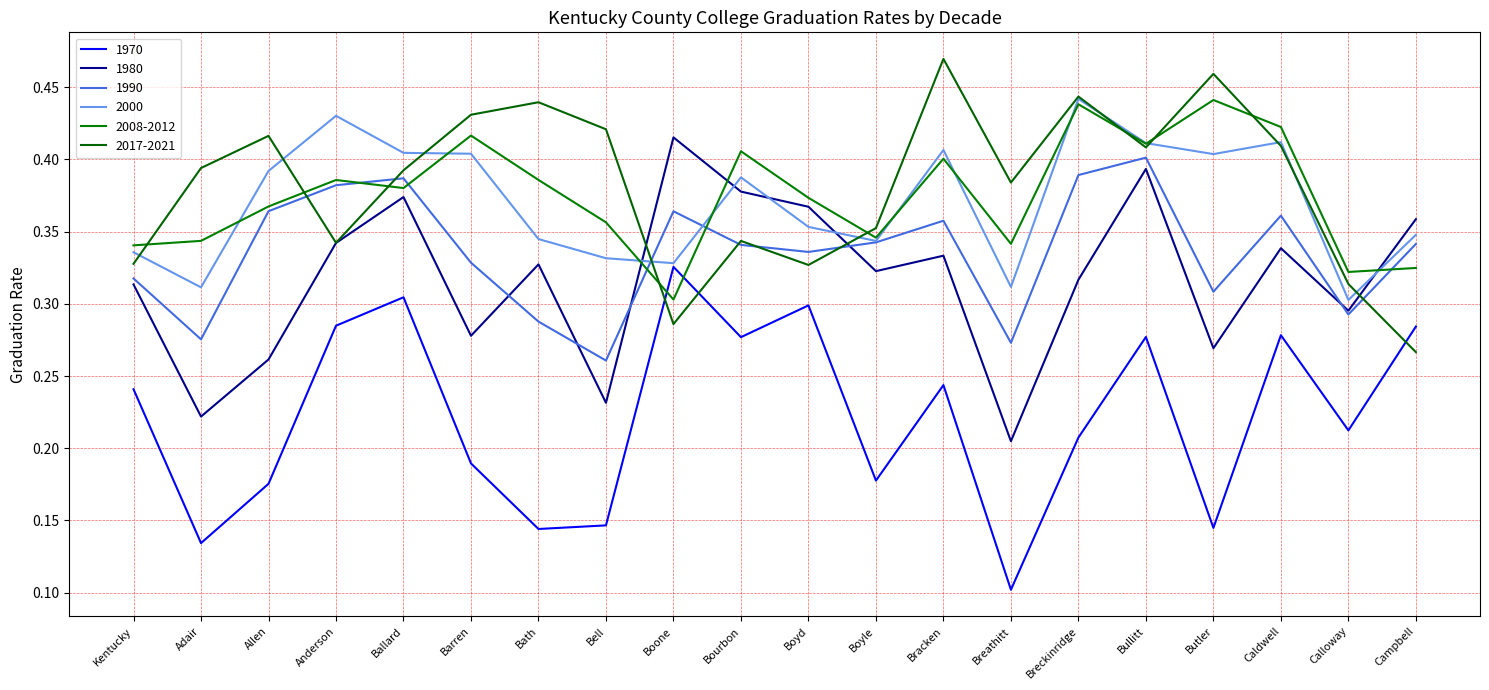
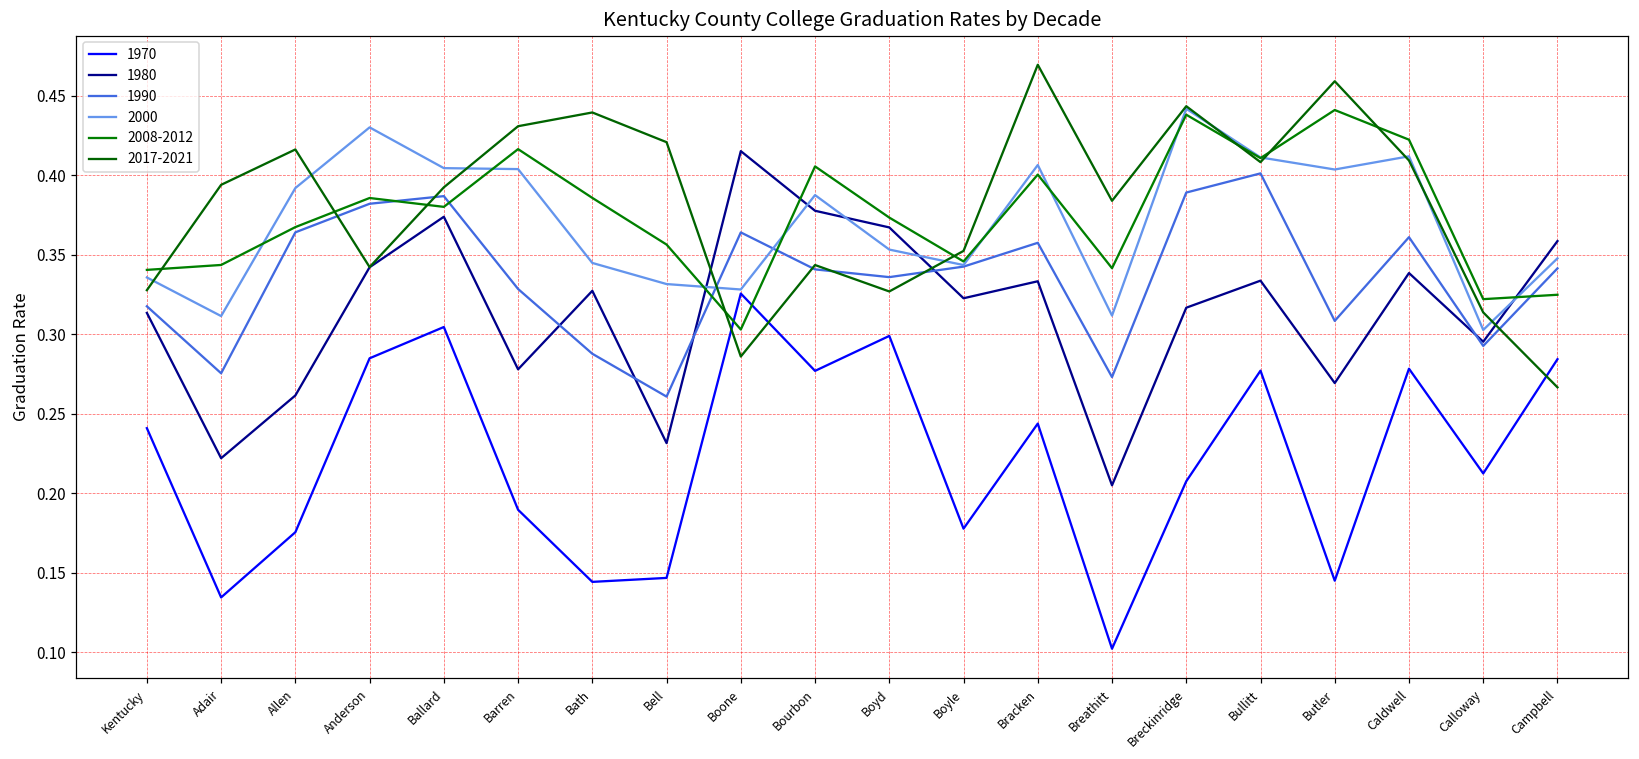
  {
    "1970": {
      "Kentucky": 0.241,
      "Adair": 0.134,
      "Allen": 0.175,
      "Anderson": 0.285,
      "Ballard": 0.304,
      "Barren": 0.189,
      "Bath": 0.144,
      "Bell": 0.147,
      "Boone": 0.326,
      "Bourbon": 0.277,
      "Boyd": 0.299,
      "Boyle": 0.178,
      "Bracken": 0.244,
      "Breathitt": 0.102,
      "Breckinridge": 0.207,
      "Bullitt": 0.277,
      "Butler": 0.145,
      "Caldwell": 0.278,
      "Calloway": 0.212,
      "Campbell": 0.284
    },
    "1980": {
      "Kentucky": 0.313,
      "Adair": 0.222,
      "Allen": 0.261,
      "Ballard": 0.374,
      "Barren": 0.278,
      "Bath": 0.327,
      "Bell": 0.231,
      "Boone": 0.415,
      "Bourbon": 0.378,
      "Boyd": 0.367,
      "Boyle": 0.323,
      "Bracken": 0.333,
      "Breathitt": 0.205,
      "Breckinridge": 0.317,
-     "Bullitt": 0.393,
+     "Bullitt": 0.334,
      "Butler": 0.269,
      "Caldwell": 0.338,
      "Calloway": 0.295,
      "Campbell": 0.359
    }
  }
